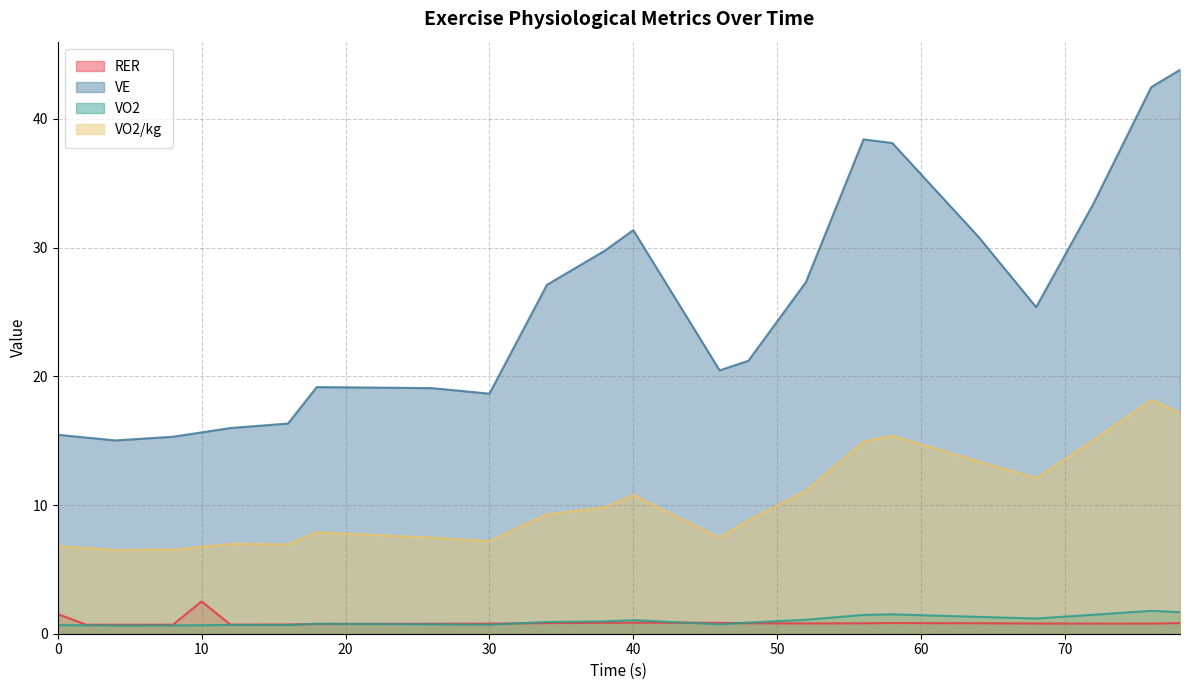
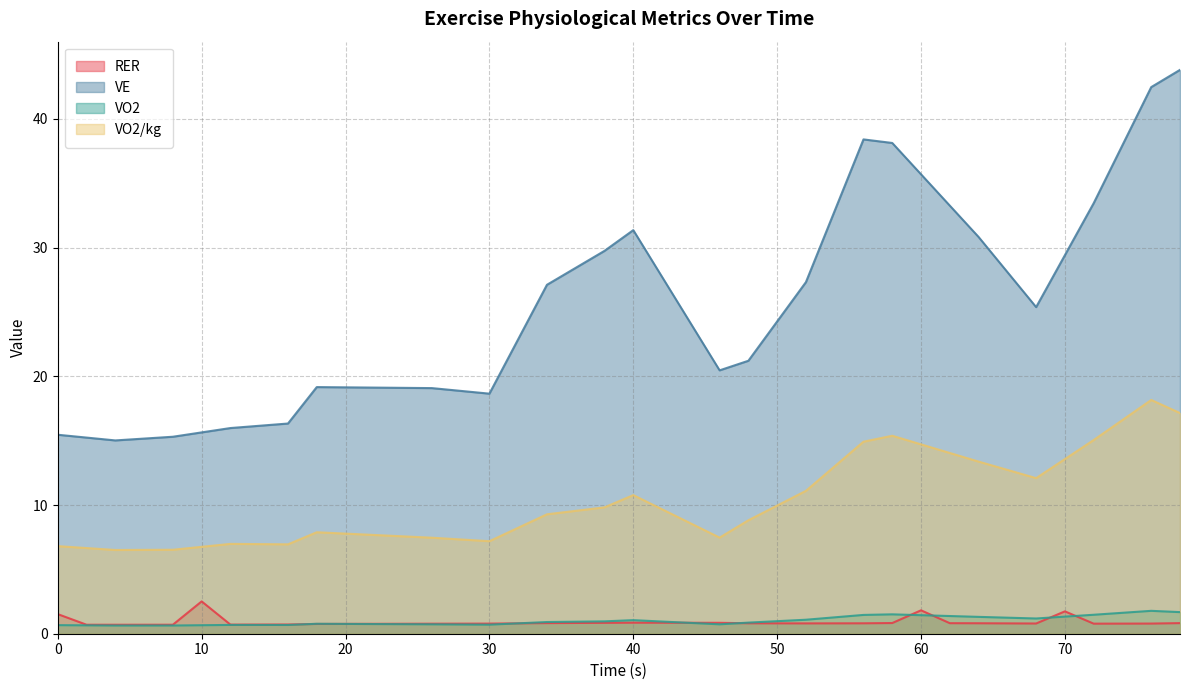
  {
    "RER": {
      "0": 1.5,
      "10": 2.5,
-     "60": 0.8,
-     "70": 0.8
+     "60": 1.8,
+     "70": 1.7
    },
    "VO2/kg": {
      "0": 6.8,
      "10": 6.8,
      "20": 7.8,
      "30": 7.2,
      "40": 10.8,
      "50": 10.0,
      "60": 14.7,
      "70": 13.6
    }
  }
